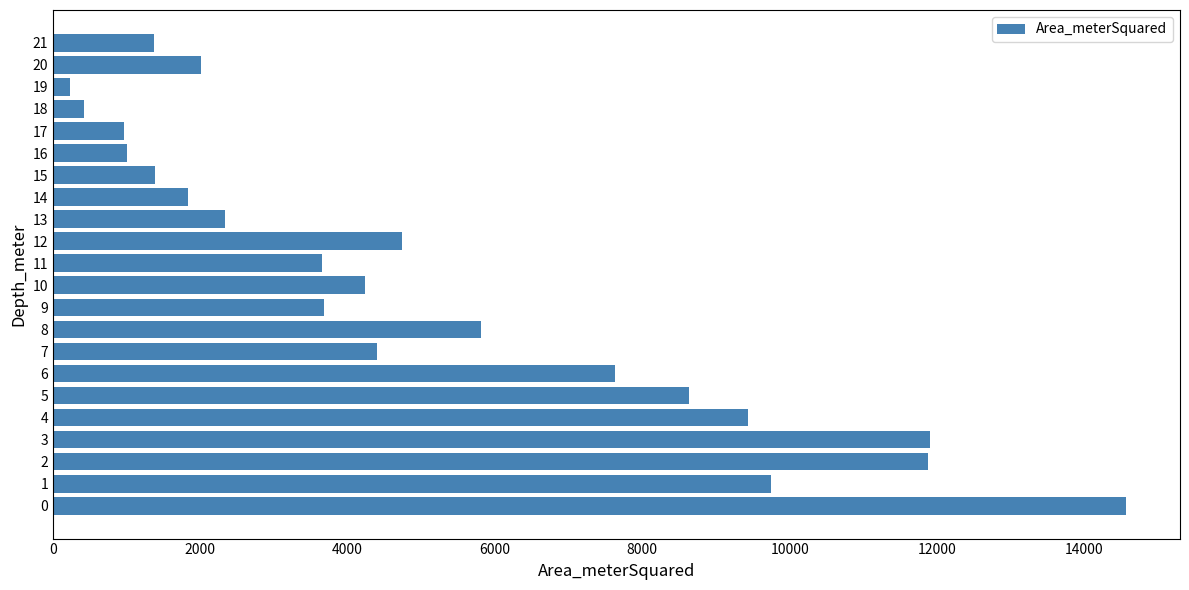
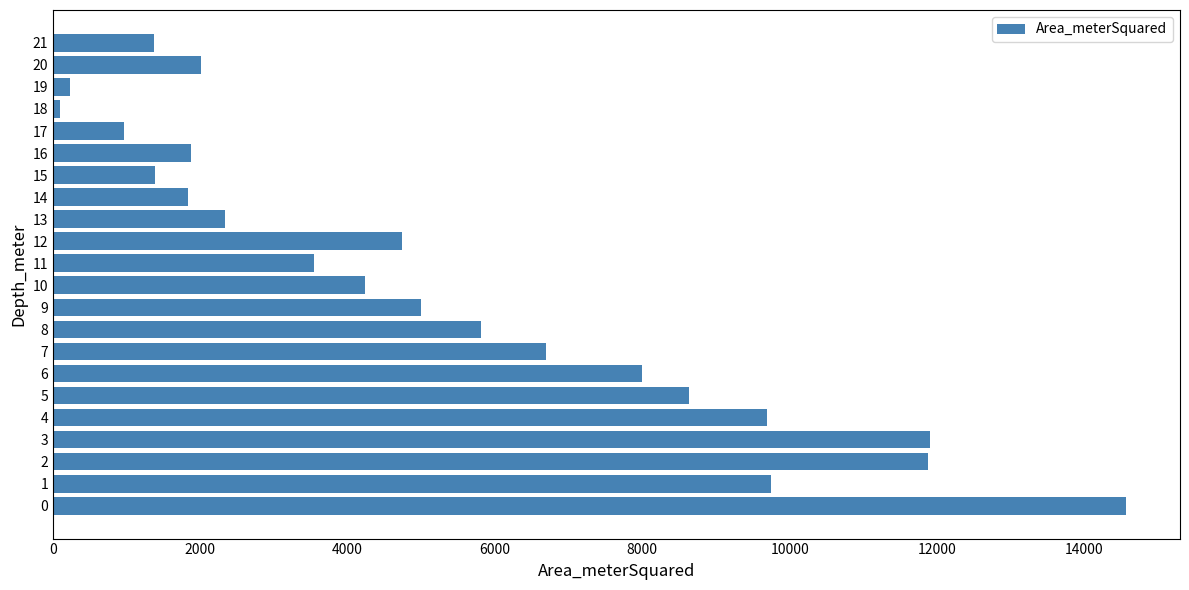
  {
    "21": 1400,
    "20": 2000,
    "19": 200,
-   "18": 400,
+   "18": 100,
    "17": 1000,
-   "16": 1000,
+   "16": 1900,
    "15": 1400,
    "14": 1800,
    "13": 2300,
    "12": 4700,
-   "11": 3700,
+   "11": 3500,
    "10": 4200,
-   "9": 3700,
+   "9": 5000,
    "8": 5800,
-   "7": 4400,
-   "6": 7600,
+   "7": 6700,
+   "6": 8000,
    "5": 8600,
-   "4": 9400,
+   "4": 9700,
    "3": 11900,
    "2": 11900,
    "1": 9700,
    "0": 14600
  }
